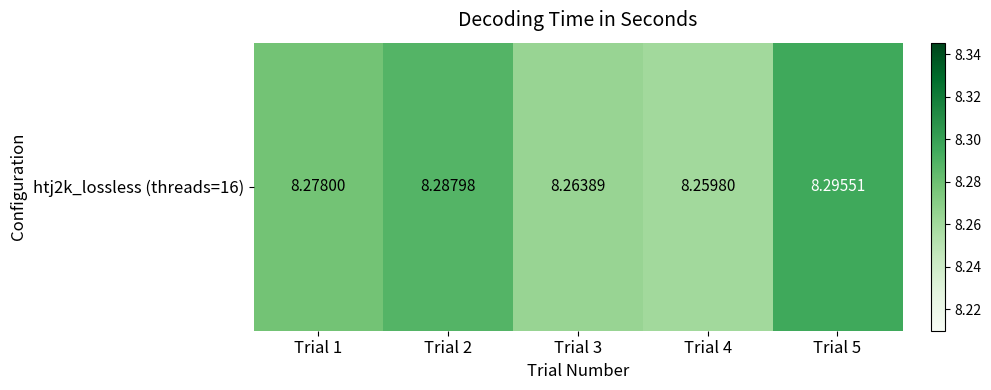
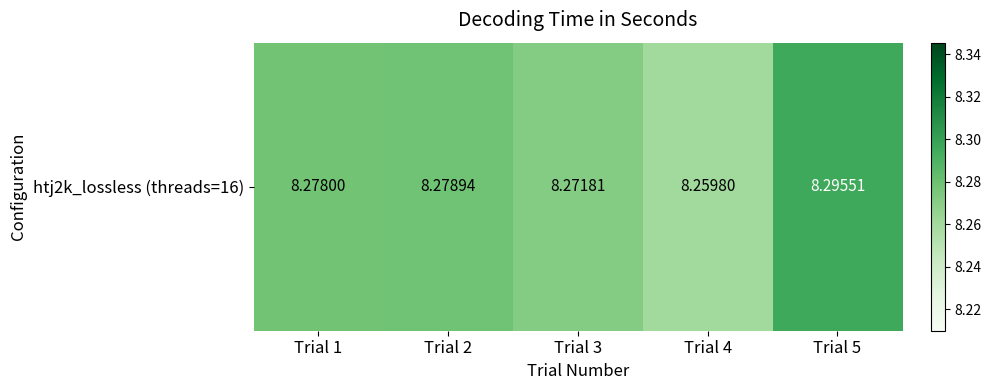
  {
    "htj2k_lossless (threads=16)": {
      "Trial 1": 8.27800,
-     "Trial 2": 8.28798,
-     "Trial 3": 8.26389,
+     "Trial 2": 8.27894,
+     "Trial 3": 8.27181,
      "Trial 4": 8.25980,
      "Trial 5": 8.29551
    }
  }
